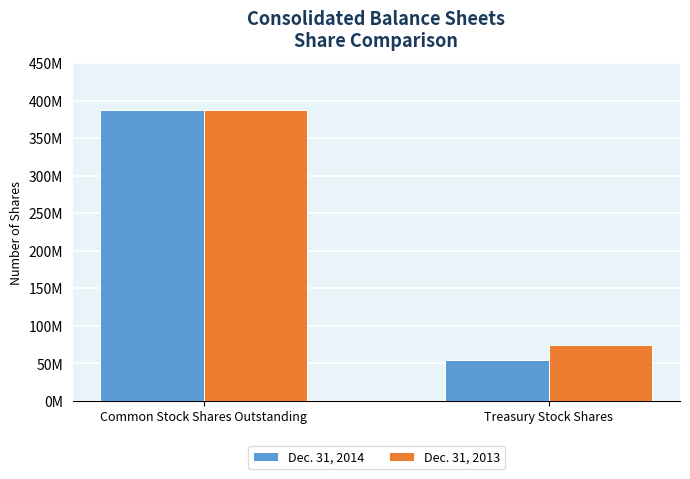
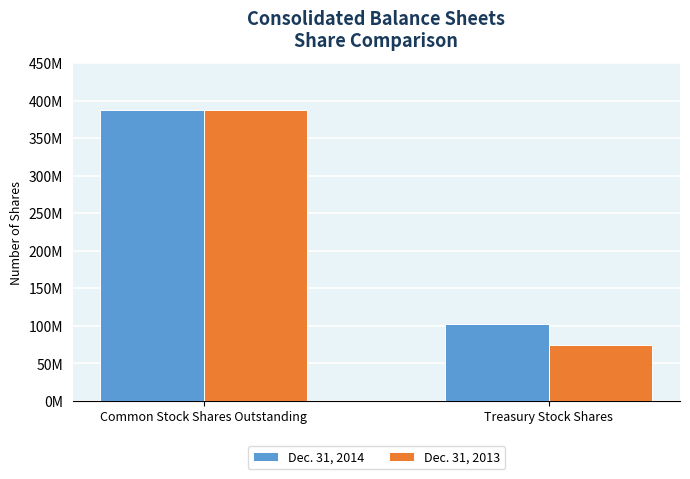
  {
    "Dec. 31, 2014": {
      "Common Stock Shares Outstanding": 390000000,
-     "Treasury Stock Shares": 50000000
+     "Treasury Stock Shares": 100000000
    },
    "Dec. 31, 2013": {
      "Common Stock Shares Outstanding": 390000000,
      "Treasury Stock Shares": 70000000
    }
  }
